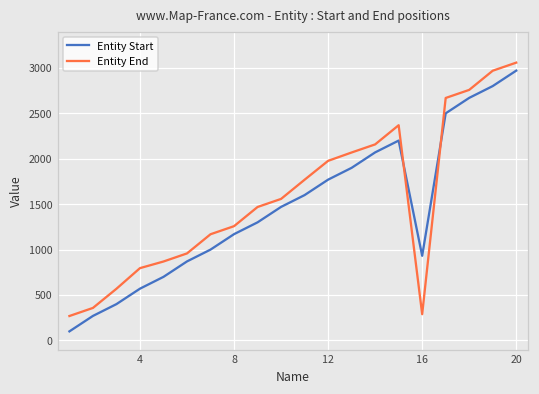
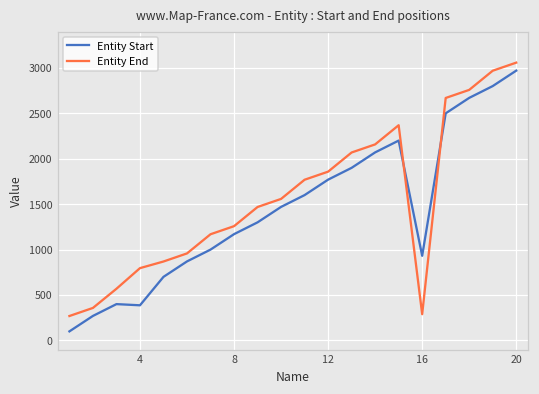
  {
    "Entity Start": {
-     "4": 600,
+     "4": 400,
      "8": 1200,
      "12": 1800,
      "16": 900,
      "20": 3000
    },
    "Entity End": {
      "4": 800,
      "8": 1300,
-     "12": 2000,
+     "12": 1900,
      "16": 300,
      "20": 3100
    }
  }
